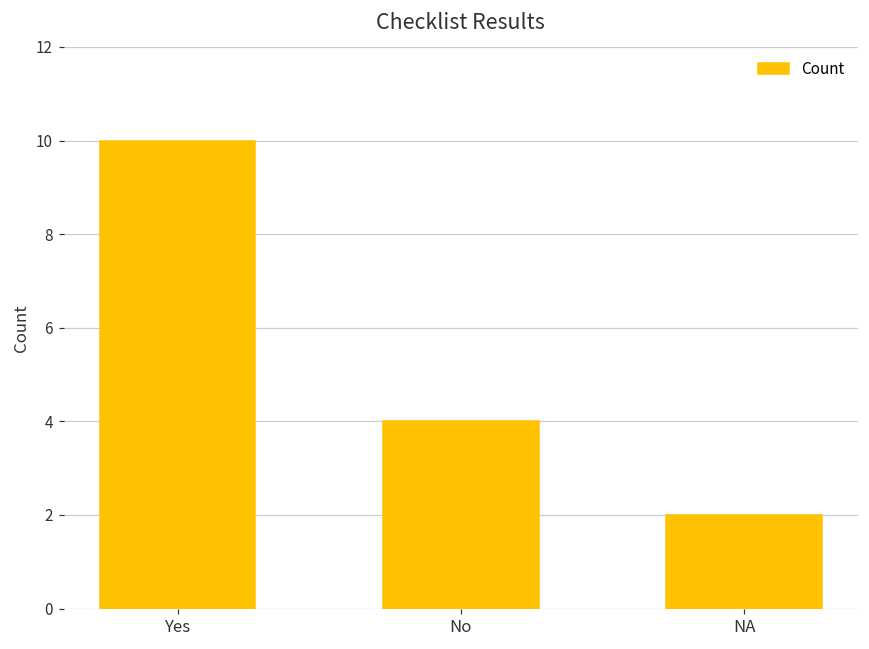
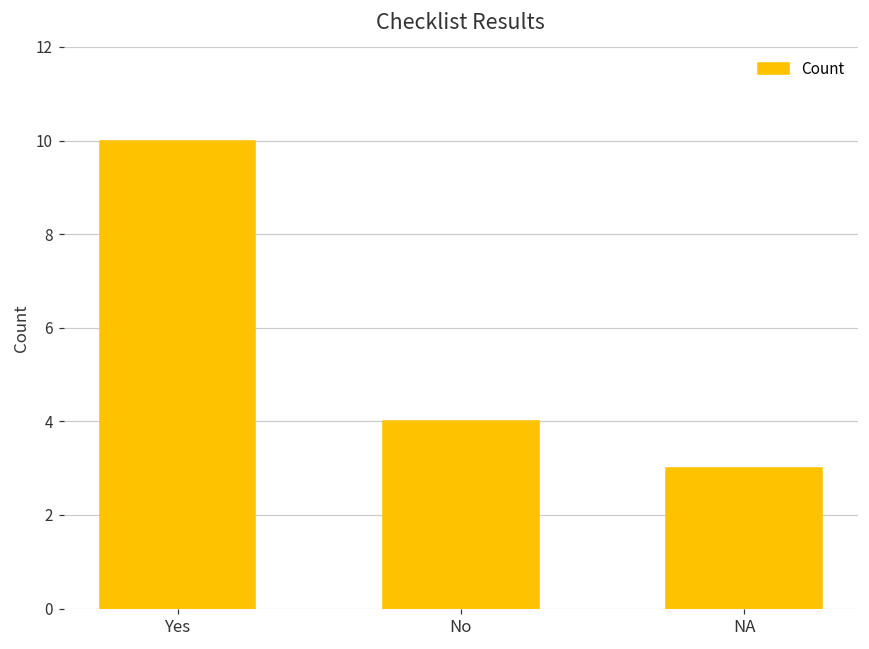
  {
    "Yes": 10,
    "No": 4,
-   "NA": 2
+   "NA": 3
  }
